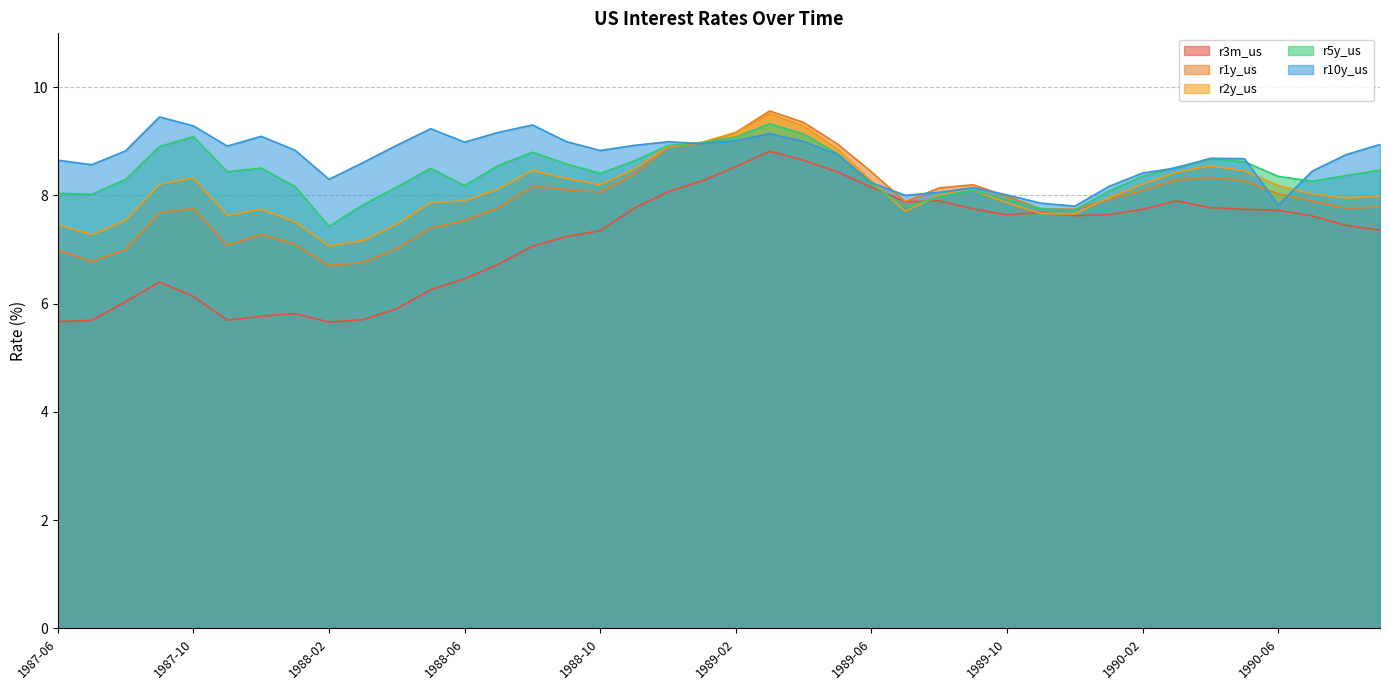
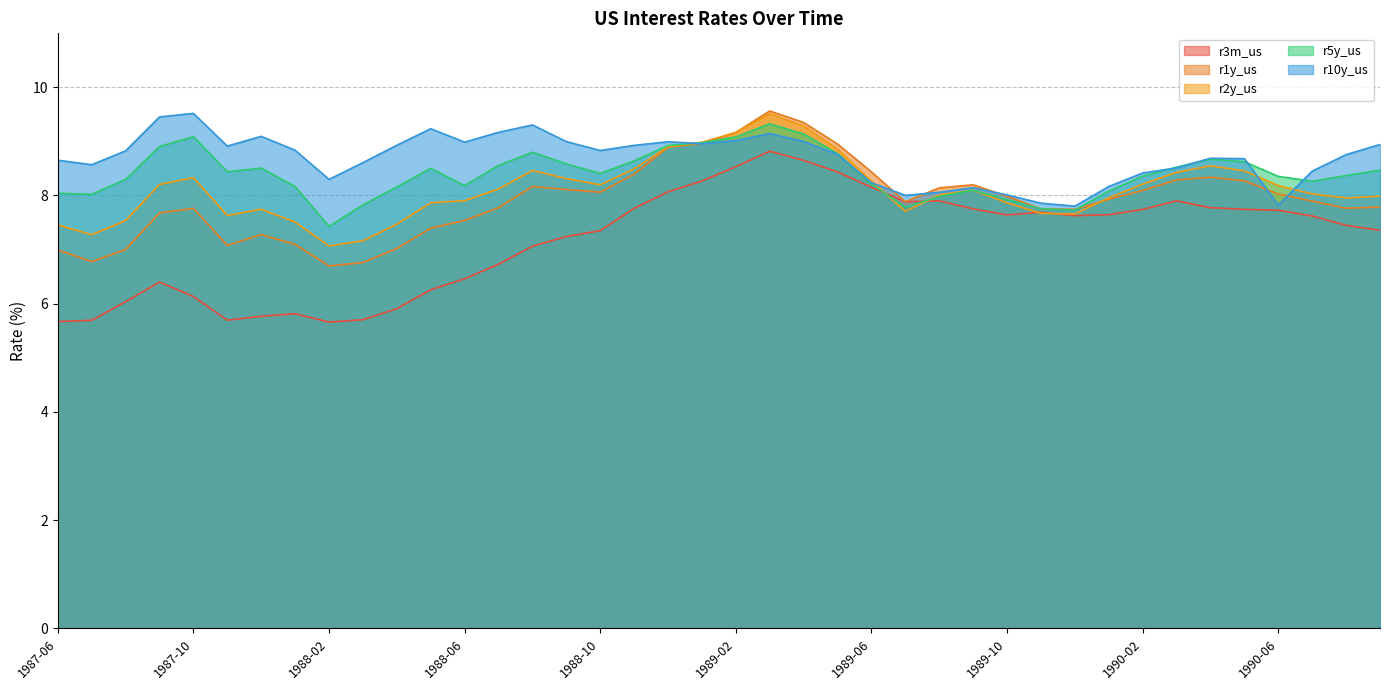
  {
    "r5y_us": {
      "1987-06": 8.0,
      "1987-10": 9.1,
      "1988-02": 7.4,
      "1988-06": 8.2,
      "1988-10": 8.4,
      "1989-02": 9.1,
      "1989-10": 7.9,
      "1990-02": 8.4,
      "1990-06": 8.4
    },
    "r10y_us": {
      "1987-06": 8.7,
-     "1987-10": 9.3,
+     "1987-10": 9.5,
      "1988-02": 8.3,
      "1988-06": 9.0,
      "1988-10": 8.8,
      "1989-02": 9.0,
      "1990-02": 8.4,
      "1990-06": 7.8
    }
  }
